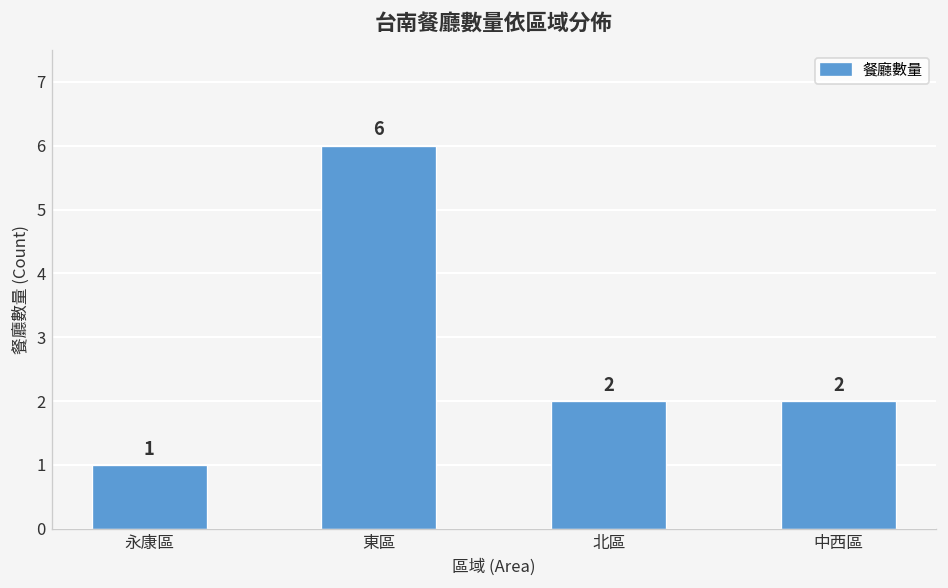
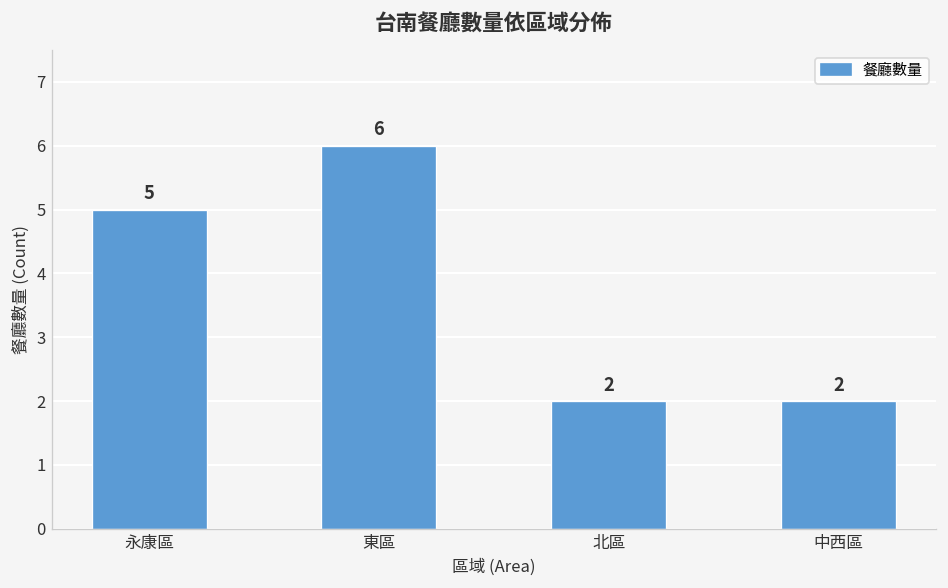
  {
-   "永康區": 1,
+   "永康區": 5,
    "東區": 6,
    "北區": 2,
    "中西區": 2
  }
